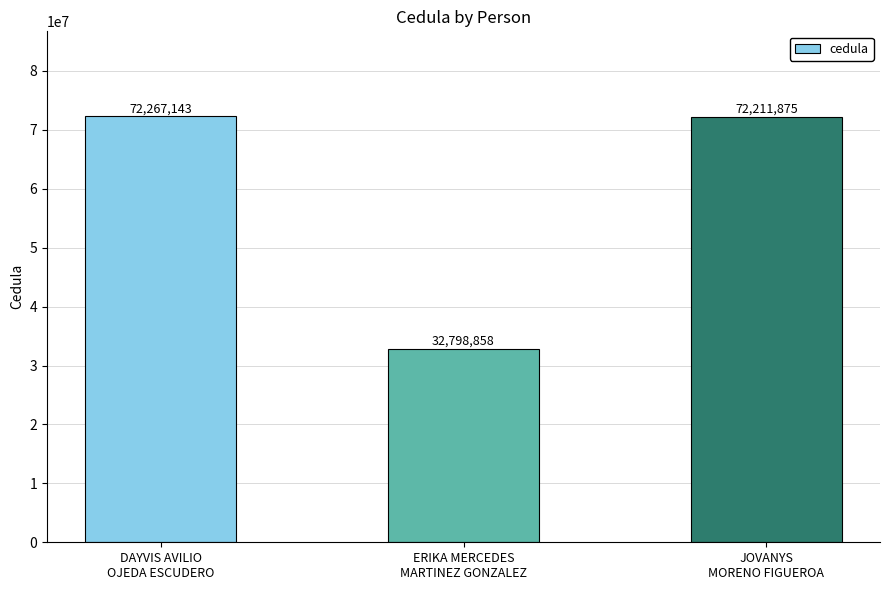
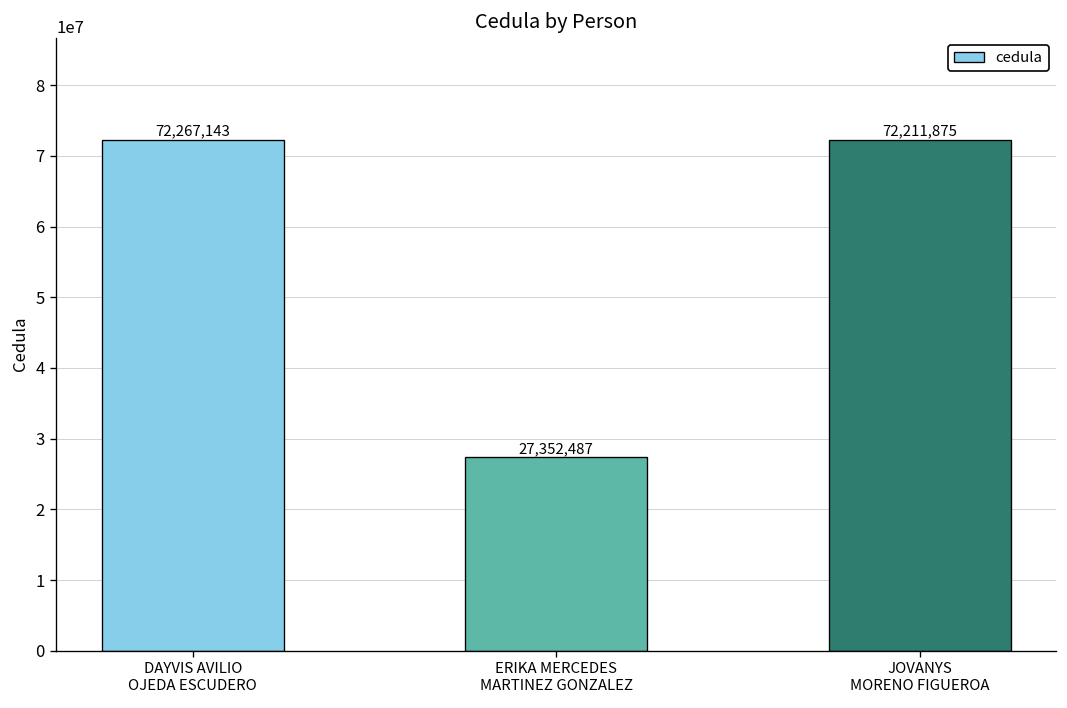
  {
    "DAYVIS AVILIO OJEDA ESCUDERO": "72,267,143",
-   "ERIKA MERCEDES MARTINEZ GONZALEZ": "32,798,858",
+   "ERIKA MERCEDES MARTINEZ GONZALEZ": "27,352,487",
    "JOVANYS MORENO FIGUEROA": "72,211,875"
  }
